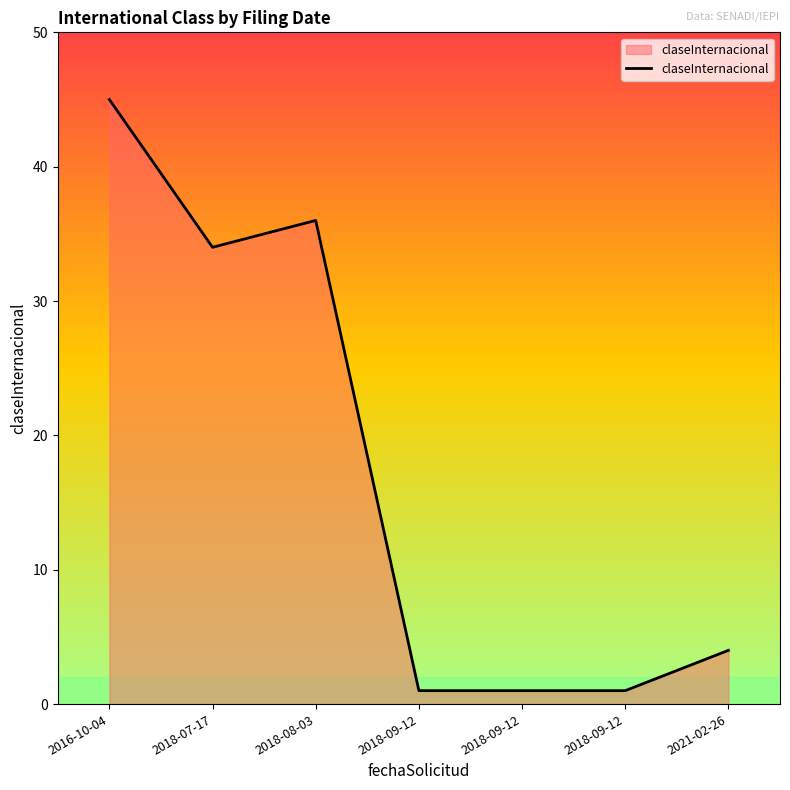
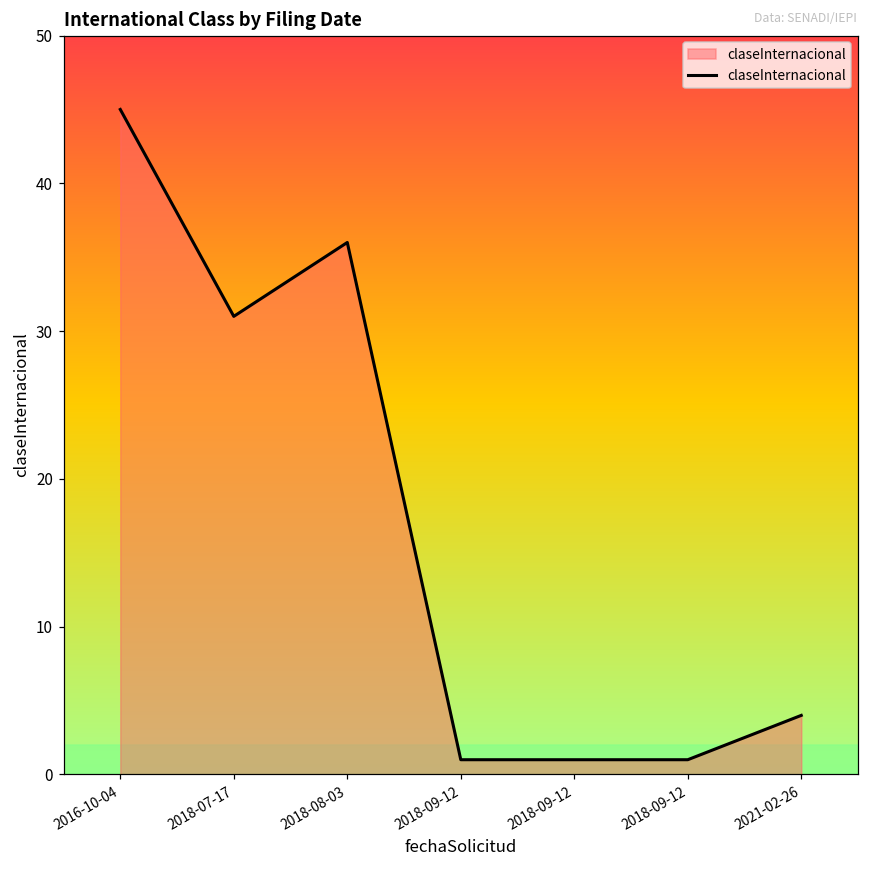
  {
    "2016-10-04": 45,
-   "2018-07-17": 34,
+   "2018-07-17": 31,
    "2018-08-03": 36,
    "2021-02-26": 4
  }
